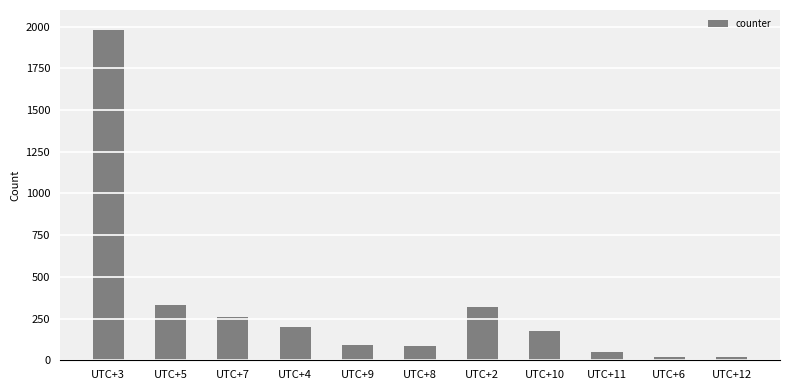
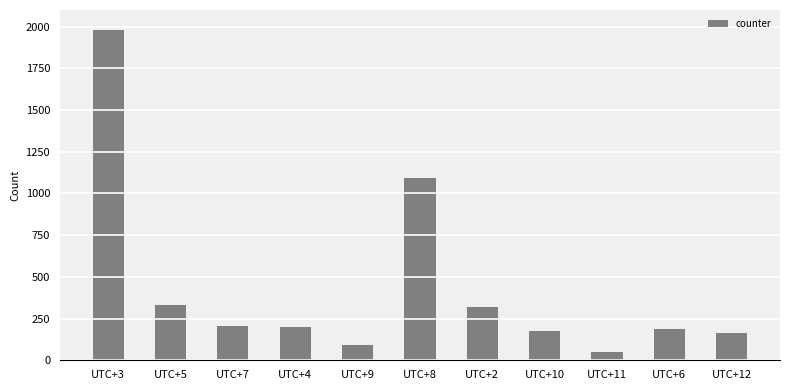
  {
    "UTC+3": 1980,
    "UTC+5": 330,
-   "UTC+7": 260,
+   "UTC+7": 210,
    "UTC+4": 200,
    "UTC+9": 90,
-   "UTC+8": 80,
+   "UTC+8": 1090,
    "UTC+2": 320,
    "UTC+10": 180,
    "UTC+11": 50,
-   "UTC+6": 20,
-   "UTC+12": 20
+   "UTC+6": 190,
+   "UTC+12": 160
  }
